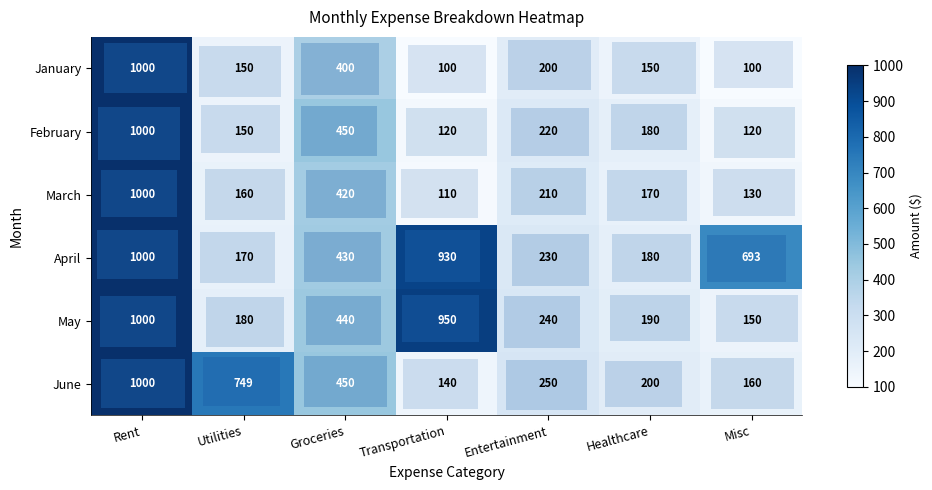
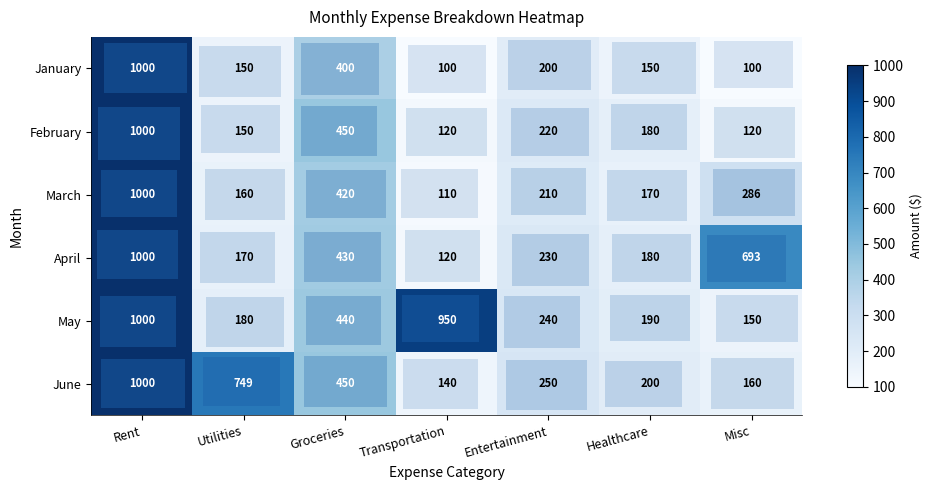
  {
    "January": {
      "Utilities": 150,
      "Groceries": 400,
      "Transportation": 100,
      "Entertainment": 200,
      "Healthcare": 150,
      "Misc": 100
    },
    "February": {
      "Utilities": 150,
      "Groceries": 450,
      "Transportation": 120,
      "Entertainment": 220,
      "Healthcare": 180,
      "Misc": 120
    },
    "March": {
      "Utilities": 160,
      "Groceries": 420,
      "Transportation": 110,
      "Entertainment": 210,
      "Healthcare": 170,
-     "Misc": 130
+     "Misc": 286
    },
    "April": {
      "Utilities": 170,
      "Groceries": 430,
-     "Transportation": 930,
+     "Transportation": 120,
      "Entertainment": 230,
      "Healthcare": 180,
      "Misc": 693
    },
    "May": {
      "Utilities": 180,
      "Groceries": 440,
      "Transportation": 950,
      "Entertainment": 240,
      "Healthcare": 190,
      "Misc": 150
    },
    "June": {
      "Utilities": 749,
      "Groceries": 450,
      "Transportation": 140,
      "Entertainment": 250,
      "Healthcare": 200,
      "Misc": 160
    }
  }
